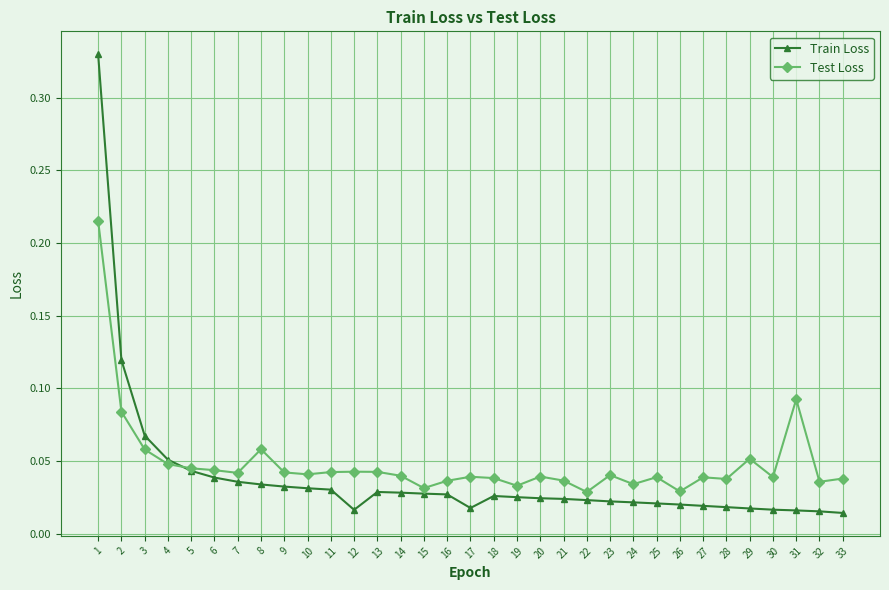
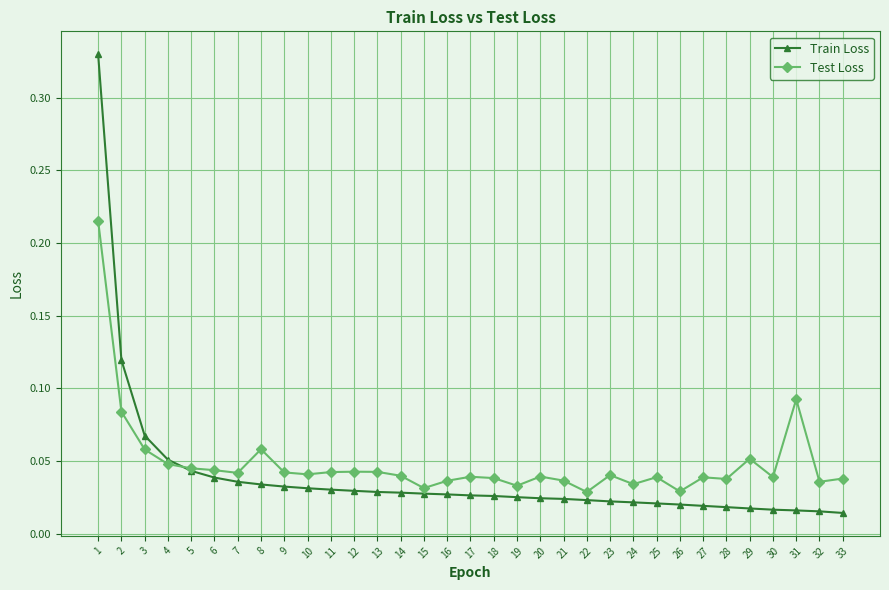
  {
    "Train Loss": {
      "1": 0.330,
      "2": 0.119,
      "3": 0.067,
      "4": 0.051,
      "5": 0.043,
      "6": 0.039,
      "7": 0.036,
      "8": 0.034,
      "9": 0.032,
      "10": 0.031,
      "11": 0.030,
-     "12": 0.016,
+     "12": 0.029,
      "13": 0.029,
      "14": 0.028,
      "15": 0.027,
      "16": 0.027,
-     "17": 0.018,
+     "17": 0.026,
      "18": 0.026,
      "19": 0.025,
      "20": 0.024,
      "21": 0.024,
      "22": 0.023,
      "23": 0.022,
      "24": 0.021,
      "25": 0.021,
      "26": 0.020,
      "27": 0.019,
      "28": 0.018,
      "29": 0.017,
      "30": 0.016,
      "31": 0.016,
      "32": 0.015,
      "33": 0.014
    },
    "Test Loss": {
      "1": 0.215,
      "2": 0.084,
      "3": 0.058,
      "4": 0.048,
      "5": 0.045,
      "6": 0.044,
      "7": 0.042,
      "8": 0.058,
      "9": 0.042,
      "10": 0.041,
      "11": 0.042,
      "12": 0.043,
      "13": 0.042,
      "14": 0.040,
      "15": 0.031,
      "16": 0.036,
      "17": 0.039,
      "18": 0.038,
      "19": 0.033,
      "20": 0.039,
      "21": 0.036,
      "22": 0.029,
      "23": 0.040,
      "24": 0.034,
      "25": 0.039,
      "26": 0.029,
      "27": 0.039,
      "28": 0.038,
      "29": 0.051,
      "30": 0.039,
      "31": 0.092,
      "32": 0.036,
      "33": 0.038
    }
  }
